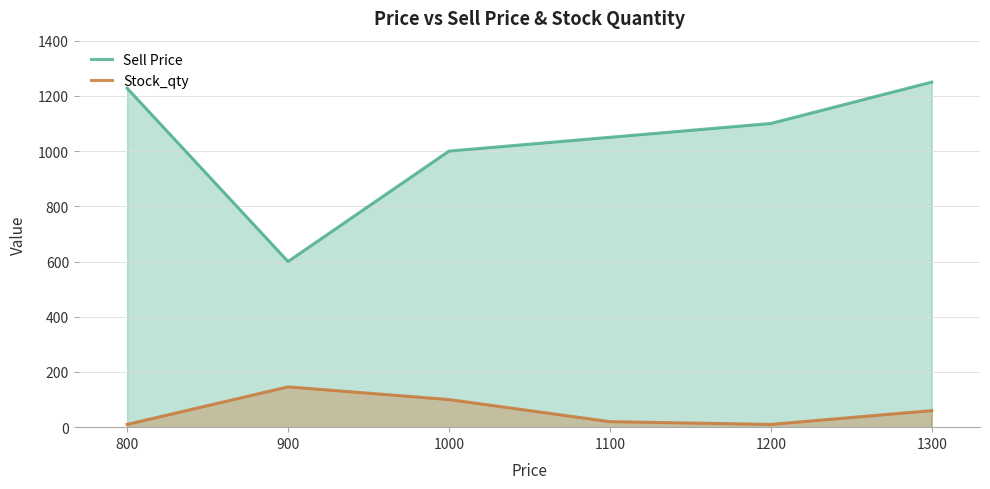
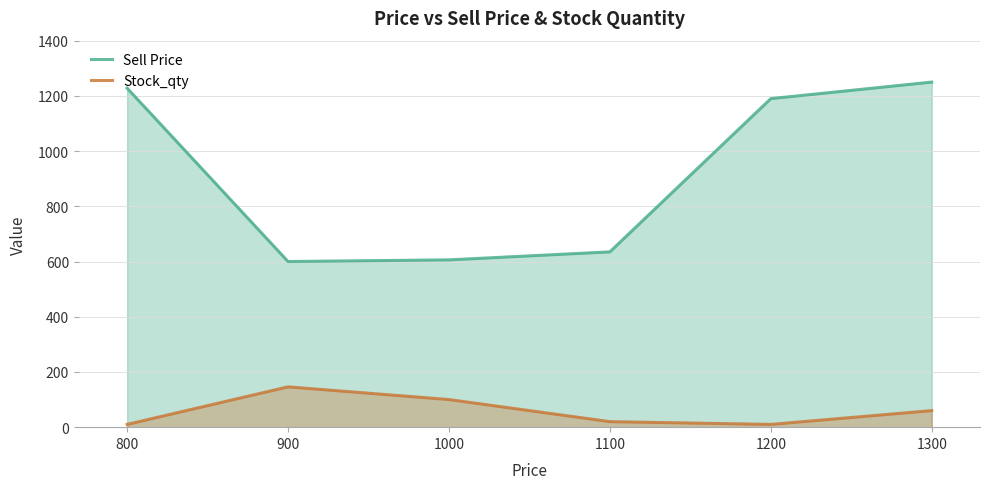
  {
    "Sell Price": {
      "800": 1230,
      "900": 600,
-     "1000": 1000,
-     "1100": 1050,
-     "1200": 1100,
+     "1000": 610,
+     "1100": 640,
+     "1200": 1190,
      "1300": 1250
    },
    "Stock_qty": {
      "800": 10,
      "900": 150,
      "1000": 100,
      "1100": 20,
      "1200": 10,
      "1300": 60
    }
  }
